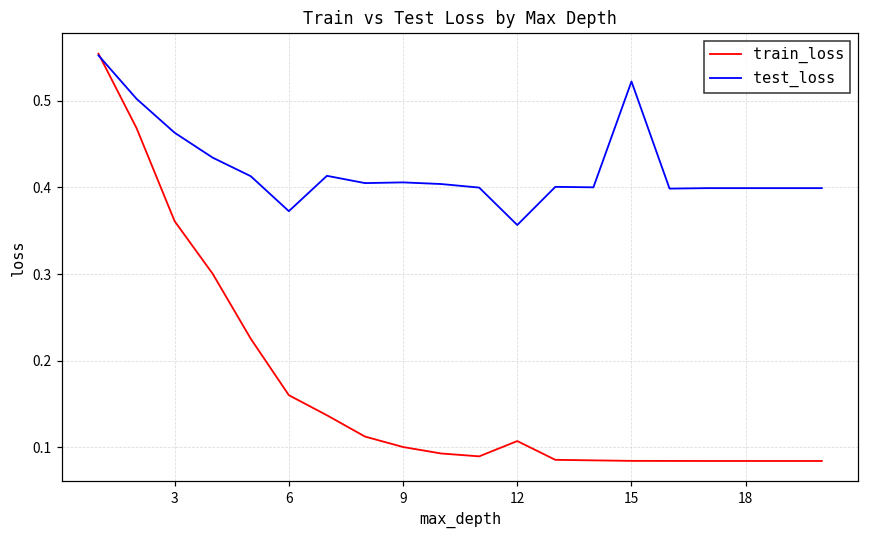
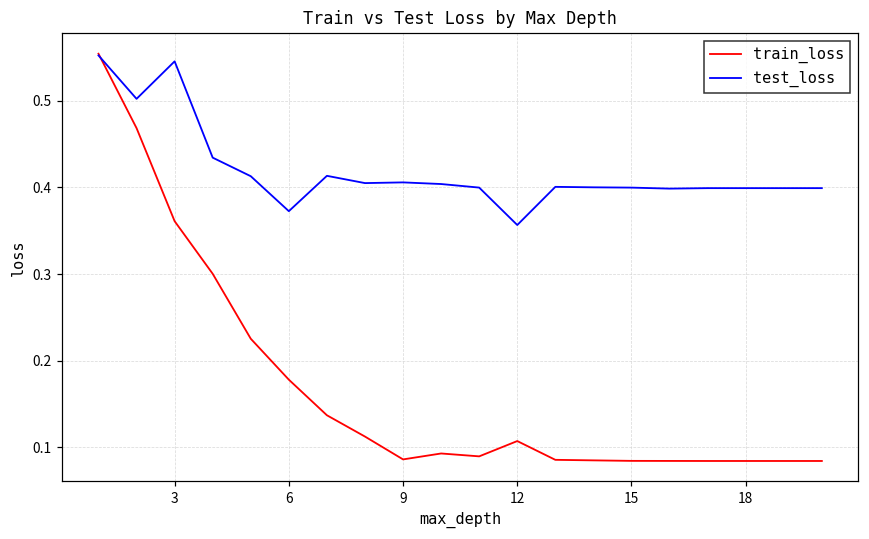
  {
    "train_loss": {
      "3": 0.36,
-     "6": 0.16,
-     "9": 0.10,
+     "6": 0.18,
+     "9": 0.09,
      "12": 0.11,
      "15": 0.08,
      "18": 0.08
    },
    "test_loss": {
-     "3": 0.46,
+     "3": 0.55,
      "6": 0.37,
      "9": 0.41,
      "12": 0.36,
-     "15": 0.52,
+     "15": 0.40,
      "18": 0.40
    }
  }
